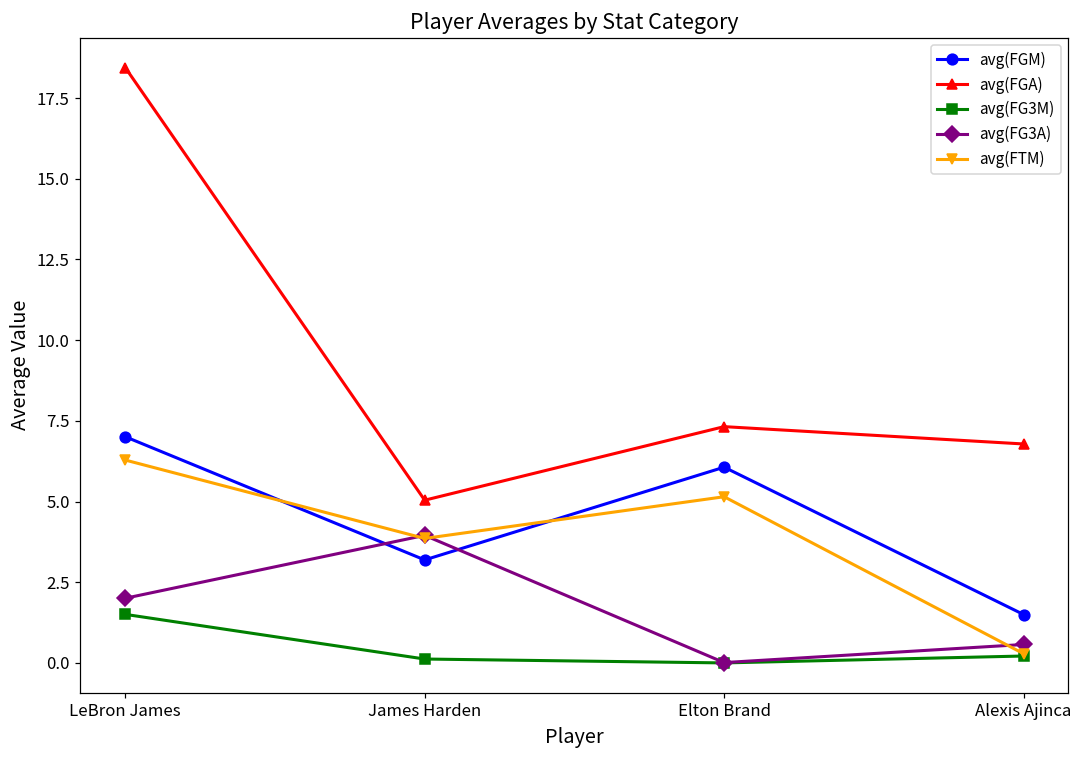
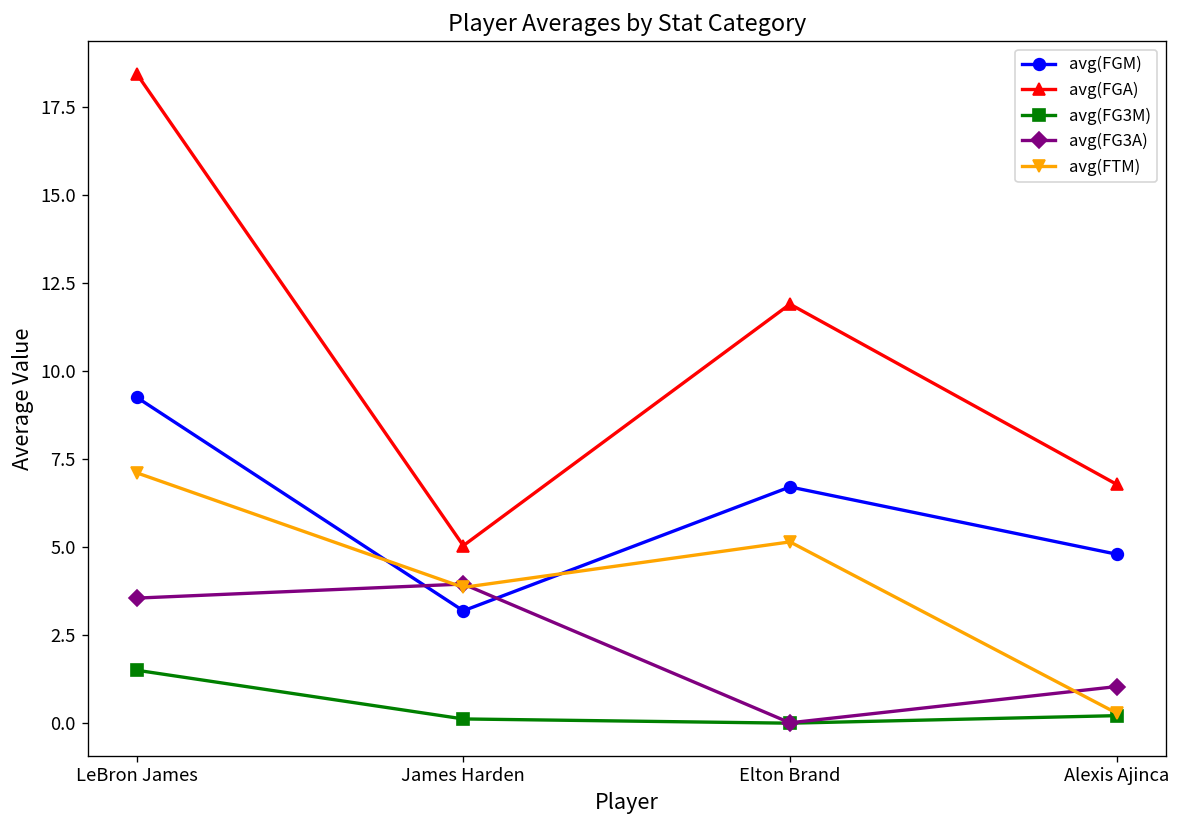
  {
    "avg(FGM)": {
-     "LeBron James": 7.0,
+     "LeBron James": 9.3,
      "James Harden": 3.2,
-     "Elton Brand": 6.1,
-     "Alexis Ajinca": 1.5
+     "Elton Brand": 6.7,
+     "Alexis Ajinca": 4.8
    },
    "avg(FGA)": {
      "LeBron James": 18.4,
      "James Harden": 5.0,
-     "Elton Brand": 7.3,
+     "Elton Brand": 11.9,
      "Alexis Ajinca": 6.8
    },
    "avg(FG3M)": {
      "LeBron James": 1.5,
      "James Harden": 0.1
    },
    "avg(FG3A)": {
-     "LeBron James": 2.0,
+     "LeBron James": 3.6,
      "James Harden": 4.0,
-     "Alexis Ajinca": 0.6
+     "Alexis Ajinca": 1.0
    },
    "avg(FTM)": {
-     "LeBron James": 6.3,
+     "LeBron James": 7.1,
      "James Harden": 3.9,
      "Elton Brand": 5.1
    }
  }
